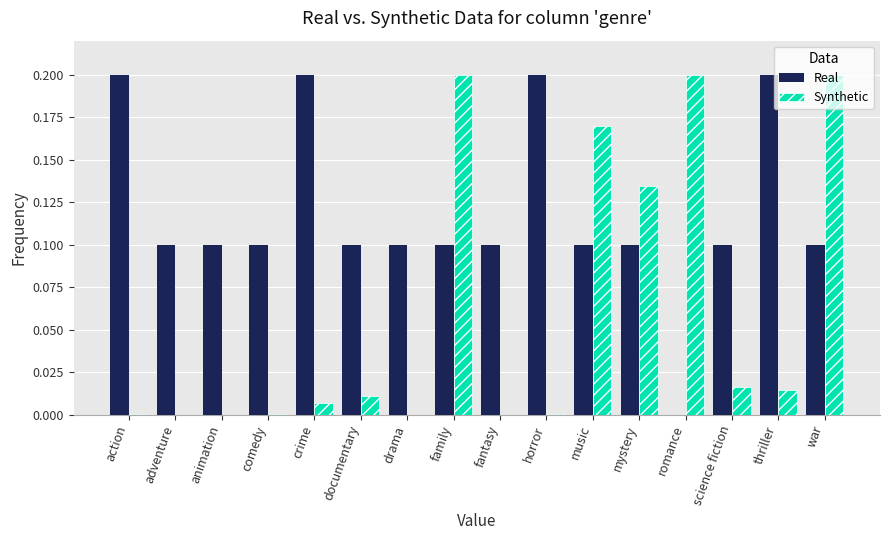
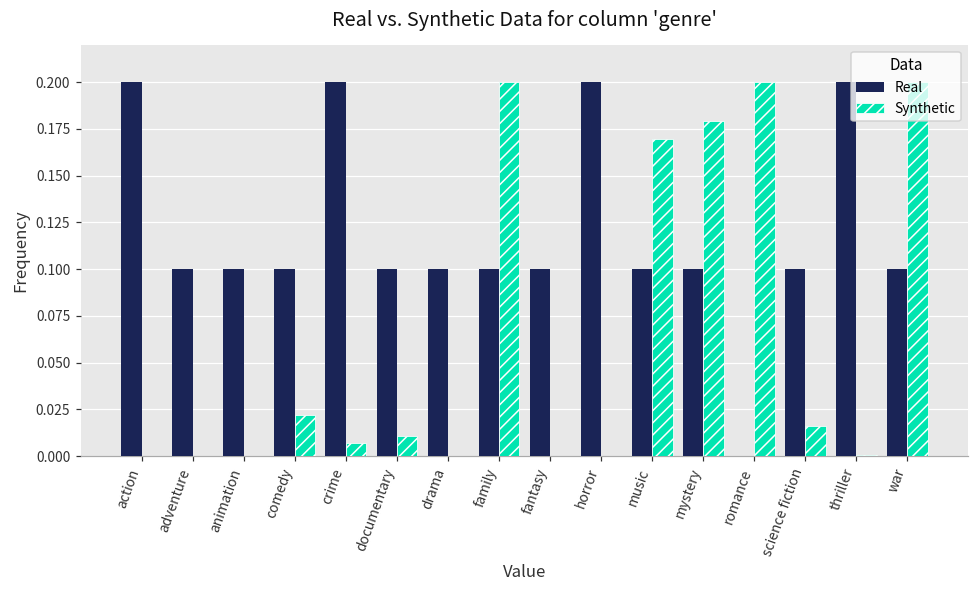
  {
    "Real": {
      "action": 0.200,
      "adventure": 0.100,
      "animation": 0.100,
      "comedy": 0.100,
      "crime": 0.200,
      "documentary": 0.100,
      "drama": 0.100,
      "family": 0.100,
      "fantasy": 0.100,
      "horror": 0.200,
      "music": 0.100,
      "mystery": 0.100,
      "romance": 0.000,
      "science fiction": 0.100,
      "thriller": 0.200,
      "war": 0.100
    },
    "Synthetic": {
      "adventure": 0.000,
-     "comedy": 0.000,
+     "comedy": 0.022,
      "crime": 0.007,
      "documentary": 0.011,
      "family": 0.200,
      "music": 0.170,
-     "mystery": 0.134,
+     "mystery": 0.179,
      "romance": 0.200,
      "science fiction": 0.016,
-     "thriller": 0.014
+     "thriller": 0.001
    }
  }
